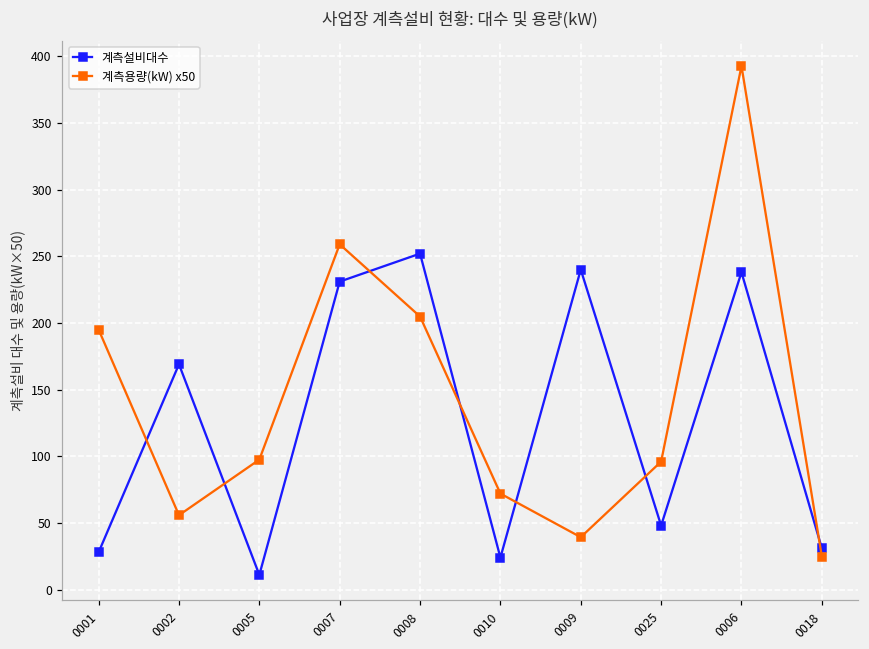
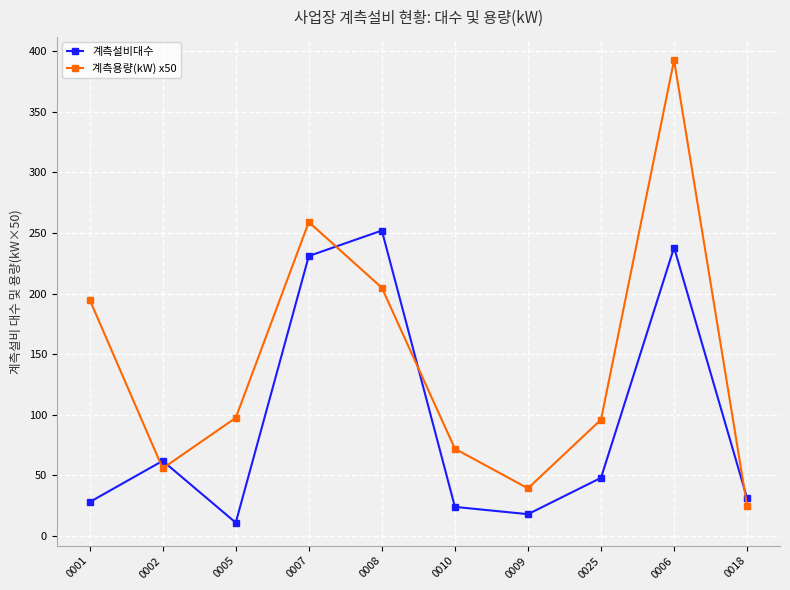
  {
    "계측설비대수": {
      "0001": 28,
-     "0002": 169,
+     "0002": 62,
      "0005": 11,
      "0007": 231,
      "0008": 252,
      "0010": 24,
-     "0009": 240,
+     "0009": 18,
      "0025": 48,
      "0006": 238,
      "0018": 31
    },
    "계측용량(kW) x50": {
      "0001": 195,
      "0002": 56,
      "0005": 98,
      "0007": 259,
      "0008": 205,
      "0010": 72,
      "0009": 39,
      "0025": 96,
      "0006": 393,
      "0018": 25
    }
  }
